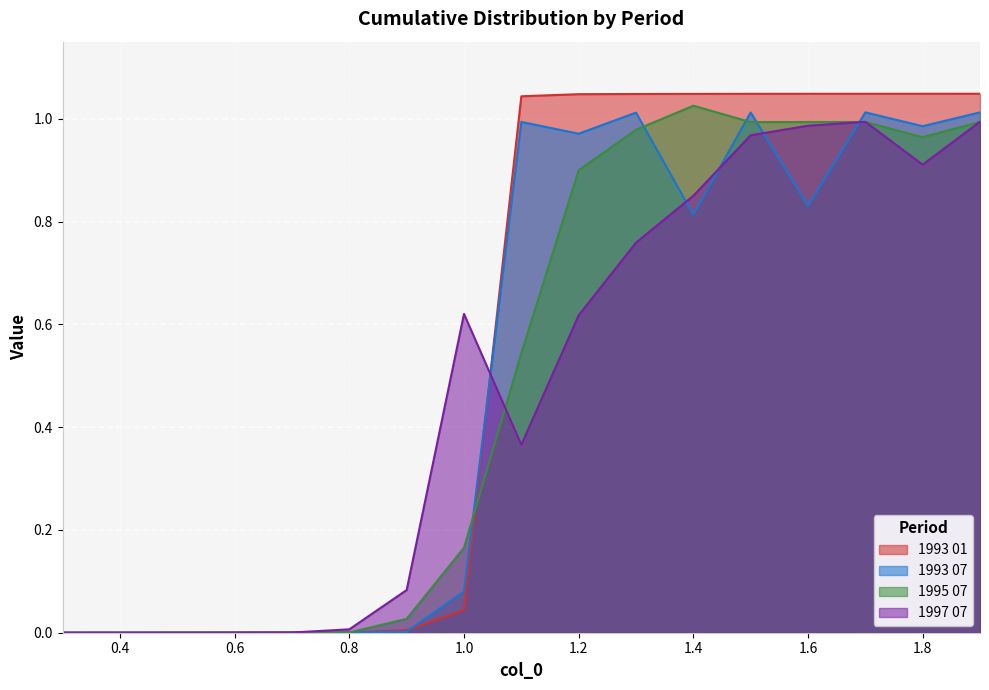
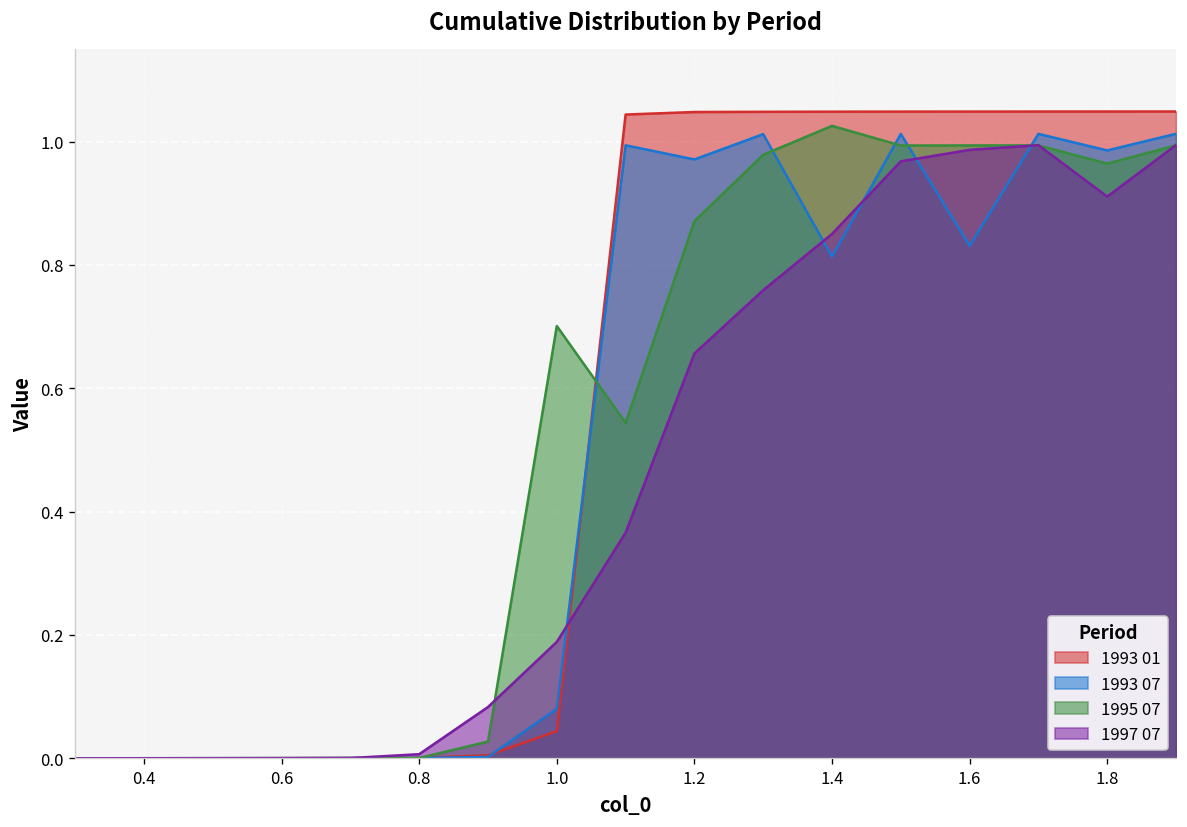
  {
    "1993 01": {
      "1.0": 0.04,
      "1.2": 1.05,
      "1.4": 1.05,
      "1.6": 1.05,
      "1.8": 1.05
    },
    "1993 07": {
      "1.0": 0.08,
      "1.2": 0.97,
      "1.4": 0.81,
      "1.6": 0.83,
      "1.8": 0.99
    },
    "1995 07": {
-     "1.0": 0.17,
-     "1.2": 0.90,
+     "1.0": 0.70,
+     "1.2": 0.87,
      "1.4": 1.03,
      "1.6": 0.99,
      "1.8": 0.96
    },
    "1997 07": {
      "0.8": 0.01,
-     "1.0": 0.62,
-     "1.2": 0.62,
+     "1.0": 0.19,
+     "1.2": 0.66,
      "1.4": 0.85,
      "1.6": 0.99,
      "1.8": 0.91
    }
  }
